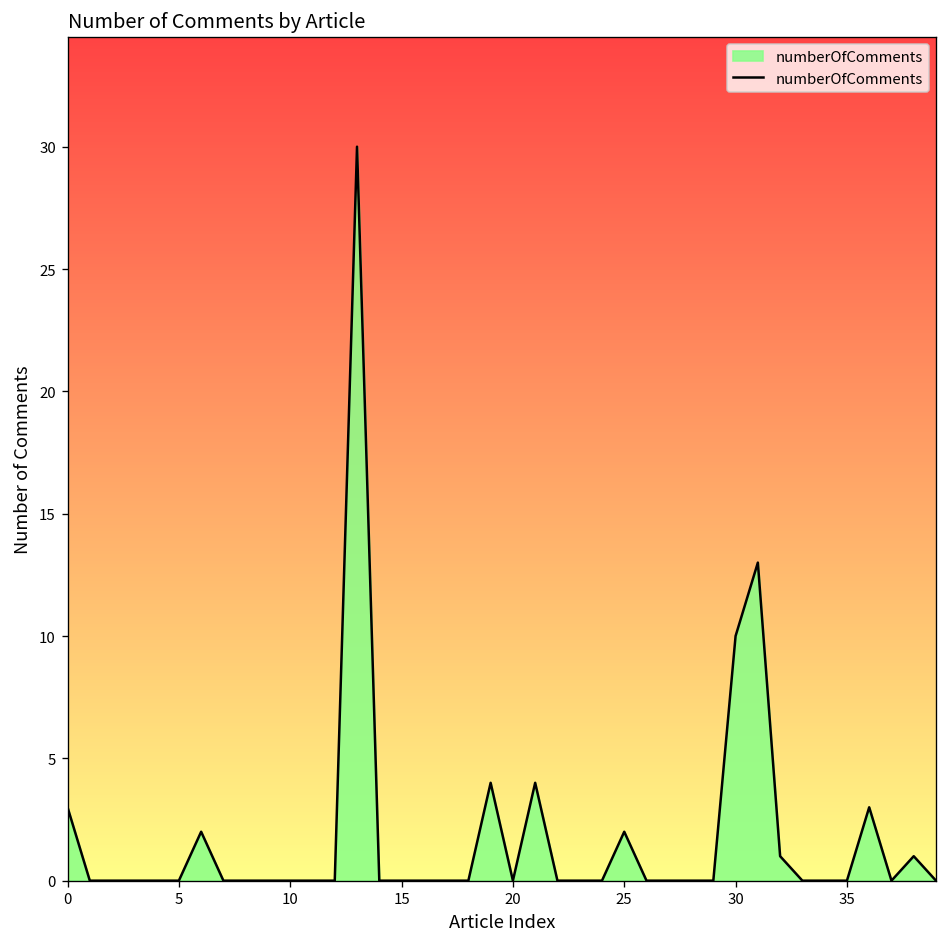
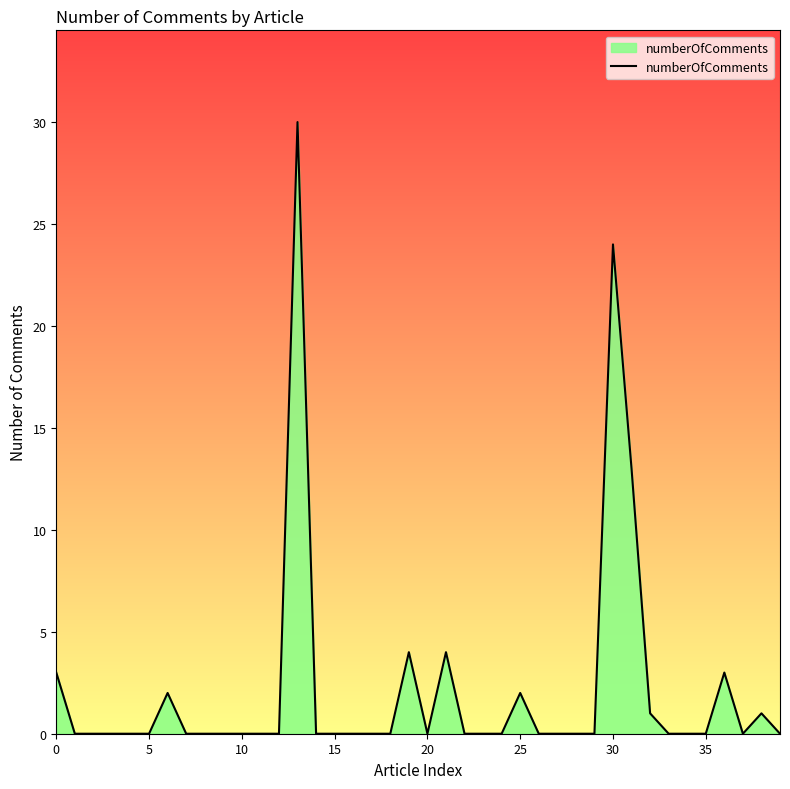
  {
    "0": 3,
    "5": 0,
    "10": 0,
    "15": 0,
    "20": 0,
    "25": 2,
-   "30": 10,
+   "30": 24,
    "35": 0
  }
